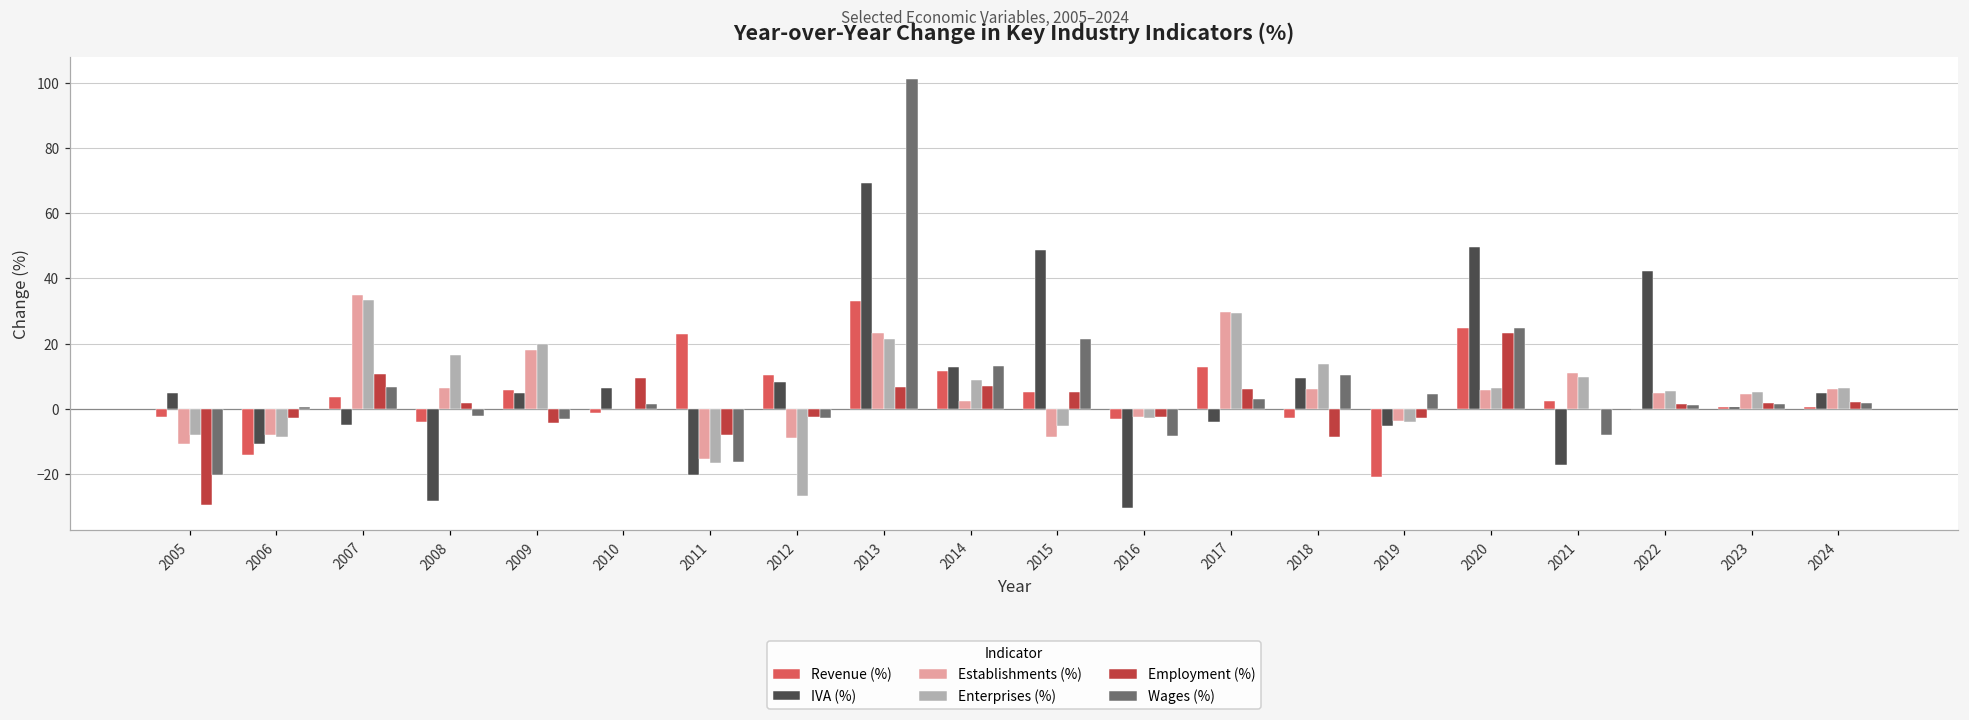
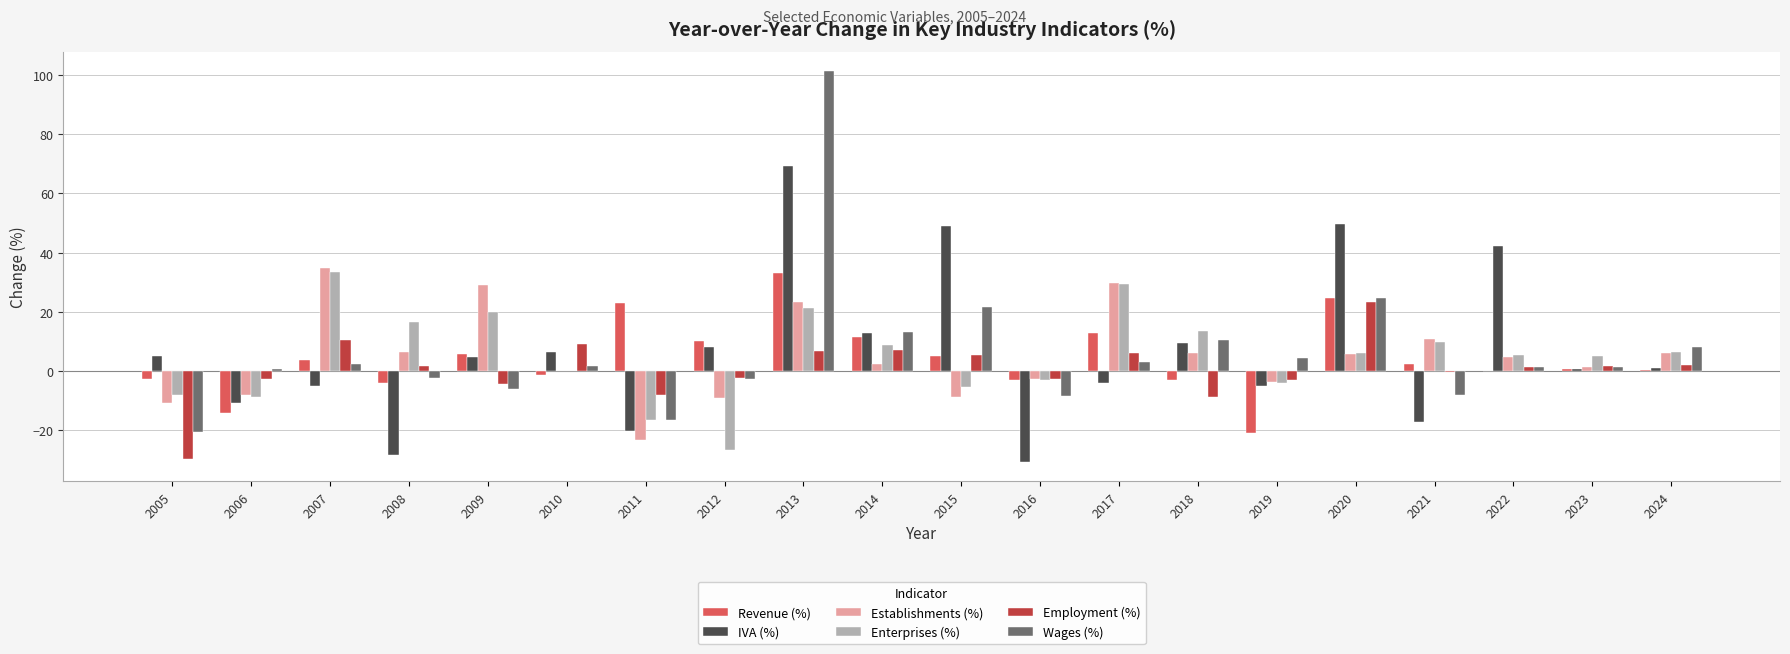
  {
    "IVA (%)": {
      "2005": 5,
      "2006": -11,
      "2007": -5,
      "2008": -28,
      "2009": 5,
      "2010": 6,
      "2011": -20,
      "2012": 8,
      "2013": 69,
      "2014": 13,
      "2015": 49,
      "2016": -31,
      "2017": -4,
      "2018": 9,
      "2019": -5,
      "2020": 50,
      "2021": -17,
      "2022": 42,
-     "2024": 5
+     "2024": 1
    },
    "Establishments (%)": {
      "2005": -11,
      "2006": -8,
      "2007": 35,
      "2008": 6,
-     "2009": 18,
+     "2009": 29,
      "2010": 0,
-     "2011": -15,
+     "2011": -23,
      "2012": -9,
      "2013": 23,
      "2014": 2,
      "2015": -9,
      "2016": -3,
      "2017": 30,
      "2018": 6,
      "2019": -4,
      "2020": 6,
      "2021": 11,
      "2022": 5,
-     "2023": 5,
+     "2023": 1,
      "2024": 6
    },
    "Enterprises (%)": {
      "2005": -8,
      "2006": -9,
      "2007": 33,
      "2008": 17,
      "2009": 20,
      "2010": 0,
      "2011": -17,
      "2012": -27,
      "2013": 21,
      "2014": 9,
      "2015": -5,
      "2016": -3,
      "2017": 29,
      "2018": 14,
      "2019": -4,
      "2020": 6,
      "2021": 10,
      "2022": 5,
      "2023": 5,
      "2024": 6
    },
    "Wages (%)": {
      "2005": -20,
-     "2007": 7,
+     "2007": 2,
      "2008": -2,
-     "2009": -3,
+     "2009": -6,
      "2010": 2,
      "2011": -16,
      "2012": -3,
      "2013": 101,
      "2014": 13,
      "2015": 22,
      "2016": -8,
      "2017": 3,
      "2018": 10,
      "2019": 4,
      "2020": 25,
      "2021": -8,
      "2022": 1,
      "2023": 2,
-     "2024": 2
+     "2024": 8
    }
  }
